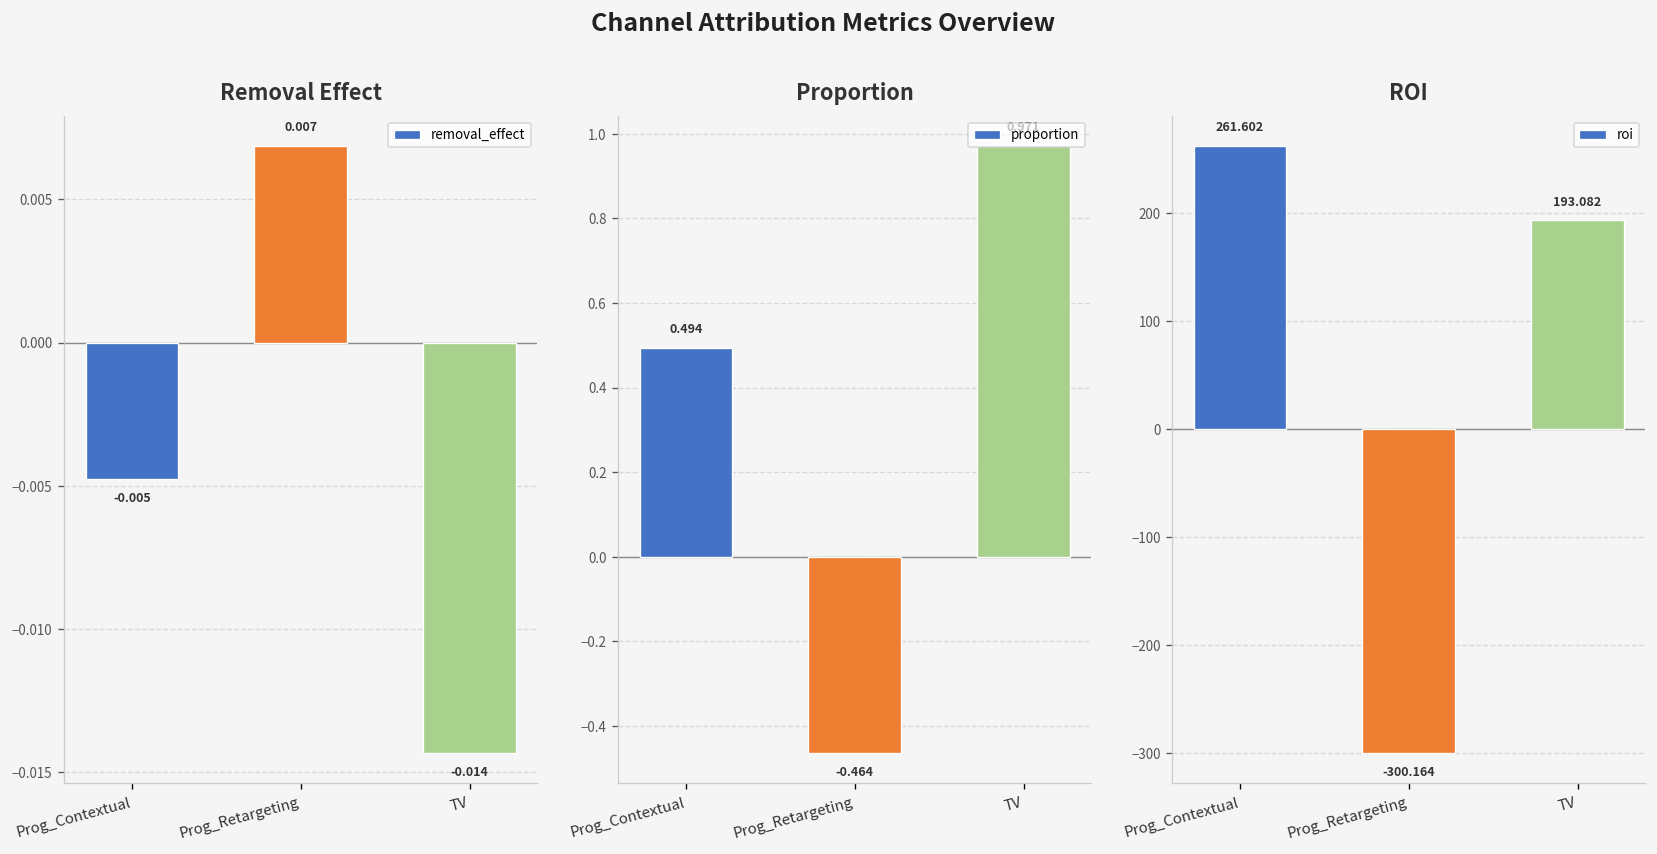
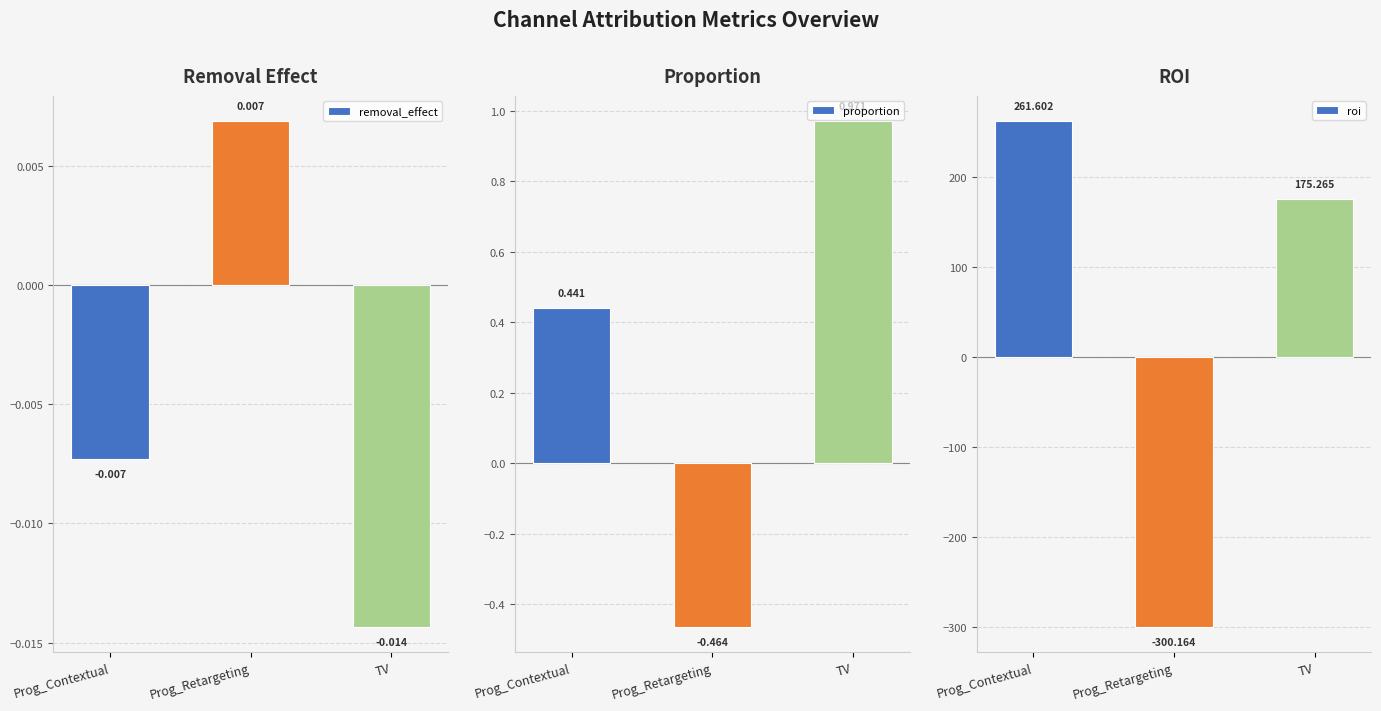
  {
    "Removal Effect": {
-     "Prog_Contextual": -0.005,
+     "Prog_Contextual": -0.007,
      "Prog_Retargeting": 0.007,
      "TV": -0.014
    },
    "Proportion": {
-     "Prog_Contextual": 0.494,
+     "Prog_Contextual": 0.441,
      "Prog_Retargeting": -0.464
    },
    "ROI": {
      "Prog_Contextual": 261.602,
      "Prog_Retargeting": -300.164,
-     "TV": 193.082
+     "TV": 175.265
    }
  }
